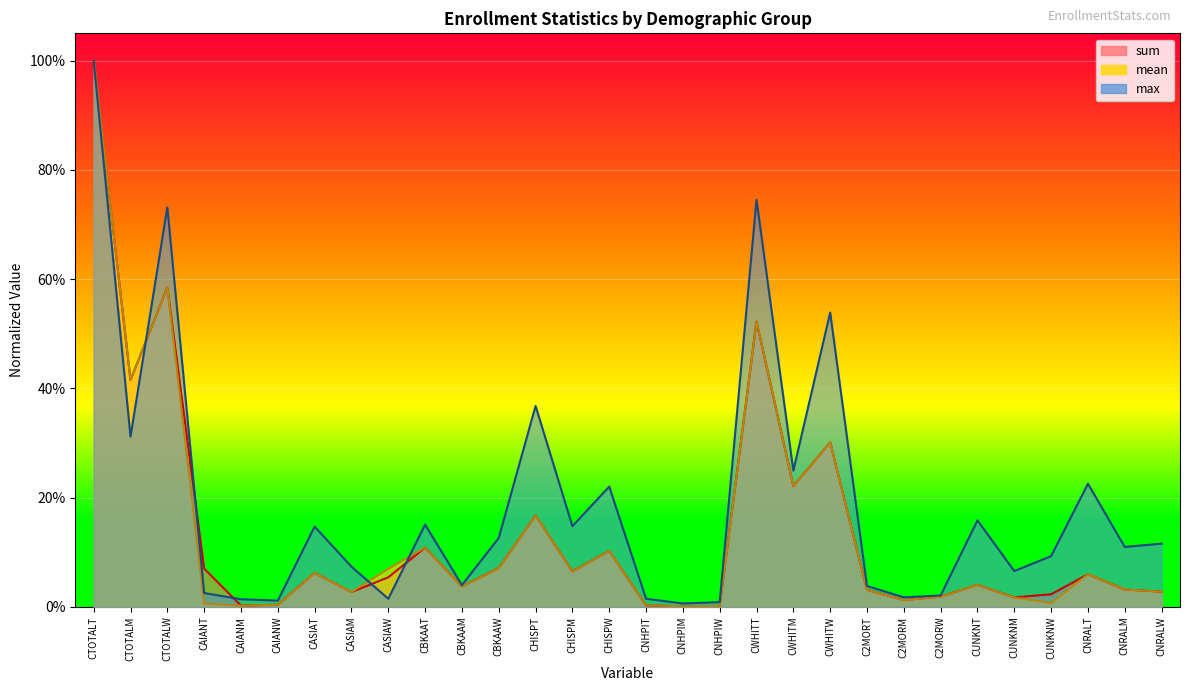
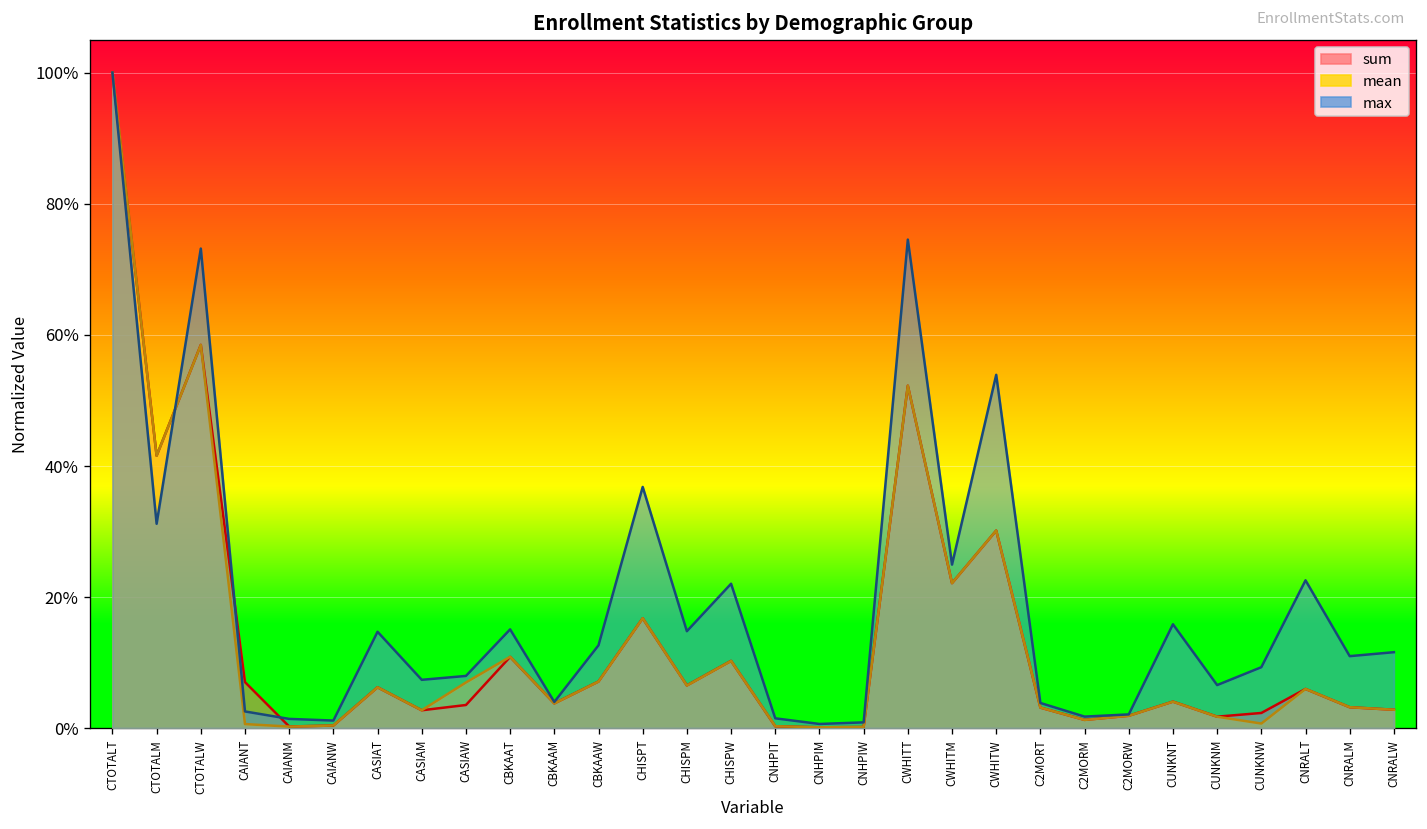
  {
    "sum": {
      "CAIANT": "7%",
-     "CASIAW": "5%",
+     "CASIAW": "4%",
      "CUNKNW": "2%"
    },
    "mean": {
      "CAIANT": "1%",
      "CASIAW": "7%",
      "CUNKNW": "1%"
    },
    "max": {
      "CTOTALM": "31%",
      "CTOTALW": "73%",
      "CAIANT": "3%",
      "CAIANM": "1%",
      "CAIANW": "1%",
      "CASIAT": "15%",
      "CASIAM": "7%",
-     "CASIAW": "1%",
+     "CASIAW": "8%",
      "CBKAAT": "15%",
      "CBKAAW": "13%",
      "CHISPT": "37%",
      "CHISPM": "15%",
      "CHISPW": "22%",
      "CNHPIT": "1%",
      "CNHPIM": "1%",
      "CNHPIW": "1%",
      "CWHITT": "75%",
      "CWHITM": "25%",
      "CWHITW": "54%",
      "C2MORT": "4%",
      "C2MORM": "2%",
      "CUNKNT": "16%",
      "CUNKNM": "7%",
      "CUNKNW": "9%",
      "CNRALT": "23%",
      "CNRALM": "11%",
      "CNRALW": "12%"
    }
  }
